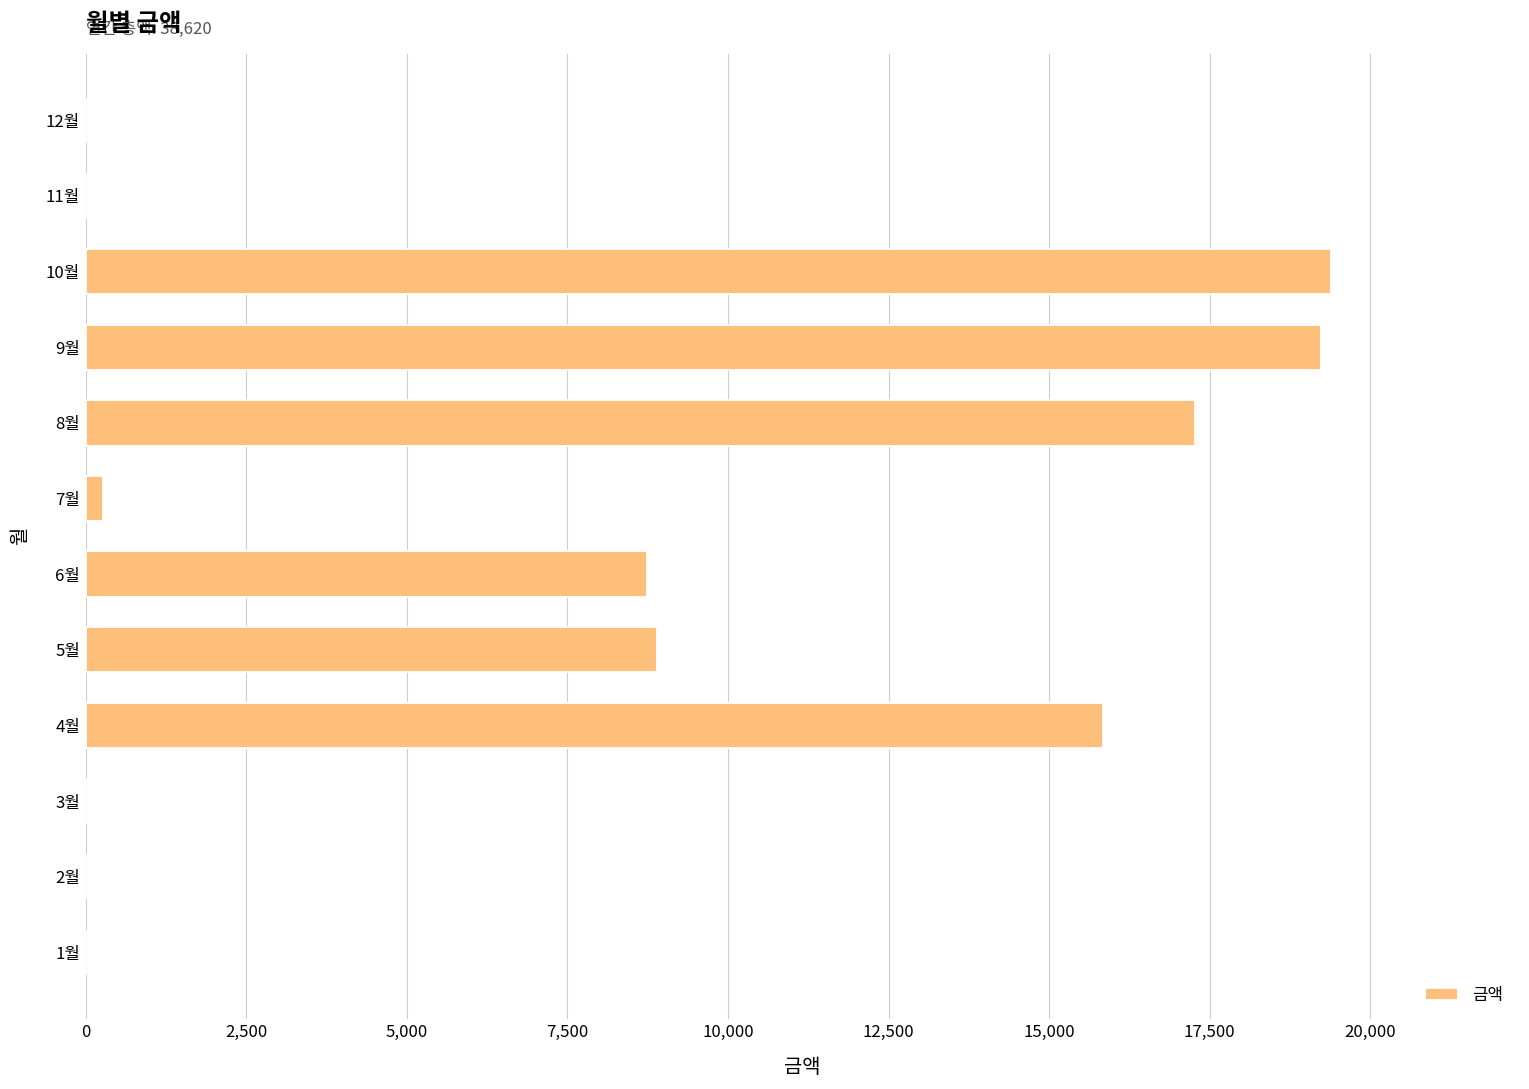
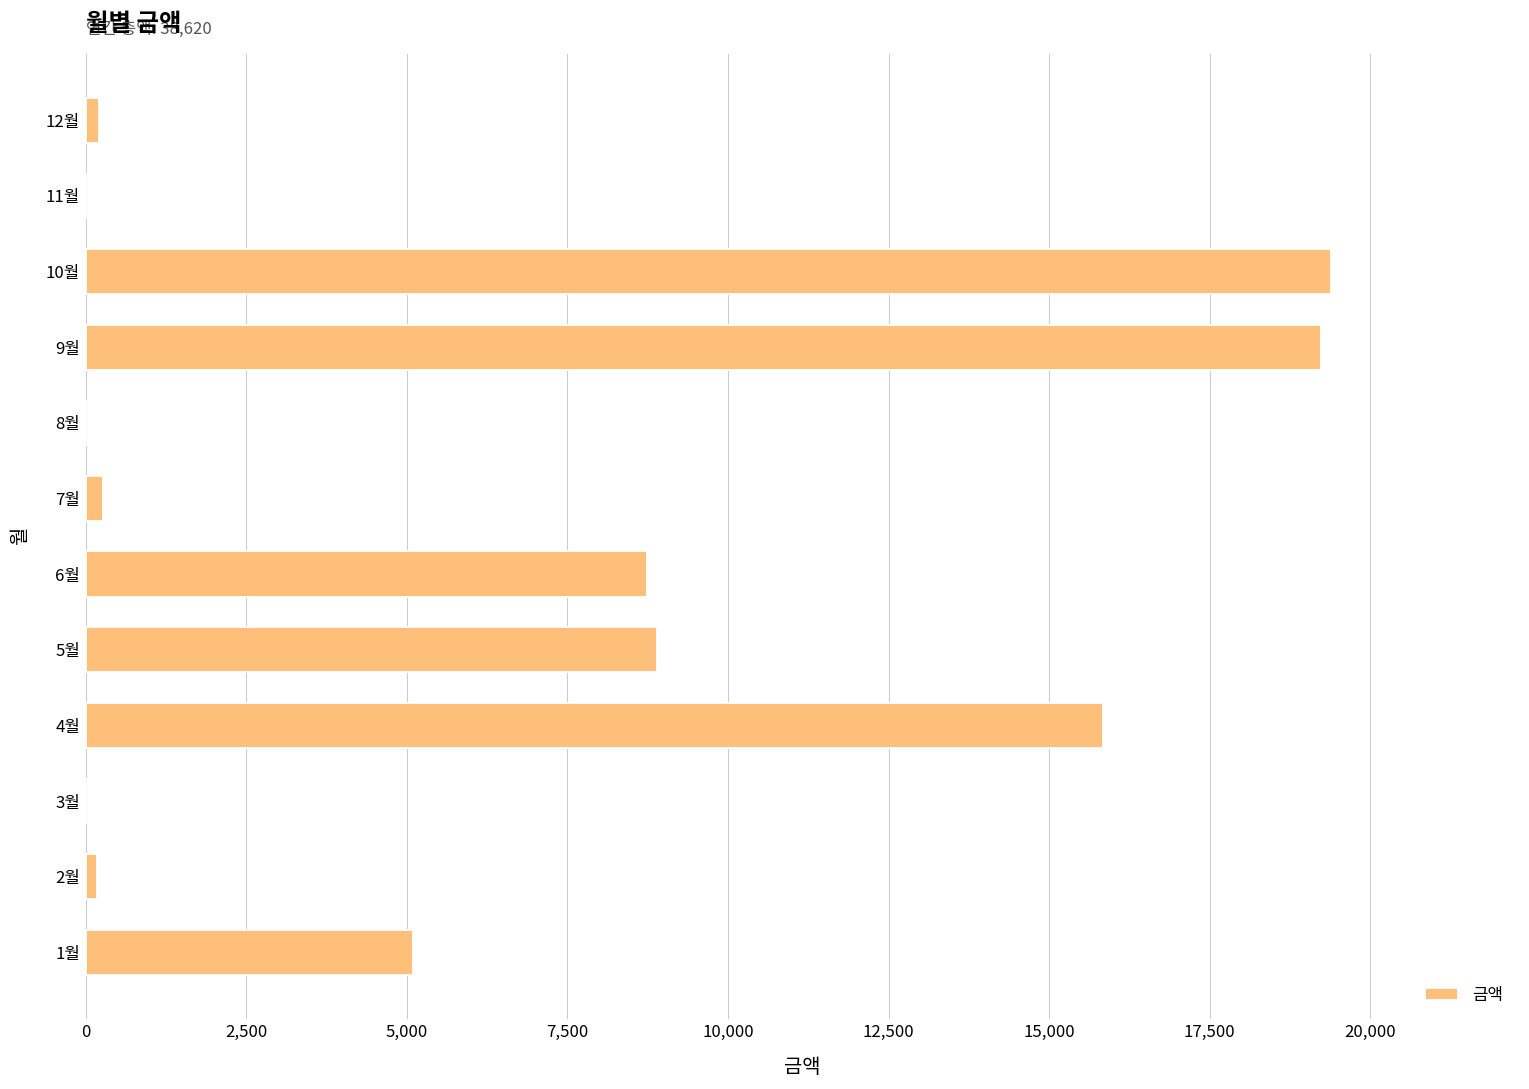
  {
-   "12월": "0",
+   "12월": "200",
    "11월": "0",
    "10월": "19,400",
    "9월": "19,200",
-   "8월": "17,300",
+   "8월": "0",
    "7월": "300",
    "6월": "8,700",
    "5월": "8,900",
    "4월": "15,800",
    "3월": "0",
-   "2월": "0",
-   "1월": "0"
+   "2월": "200",
+   "1월": "5,100"
  }
